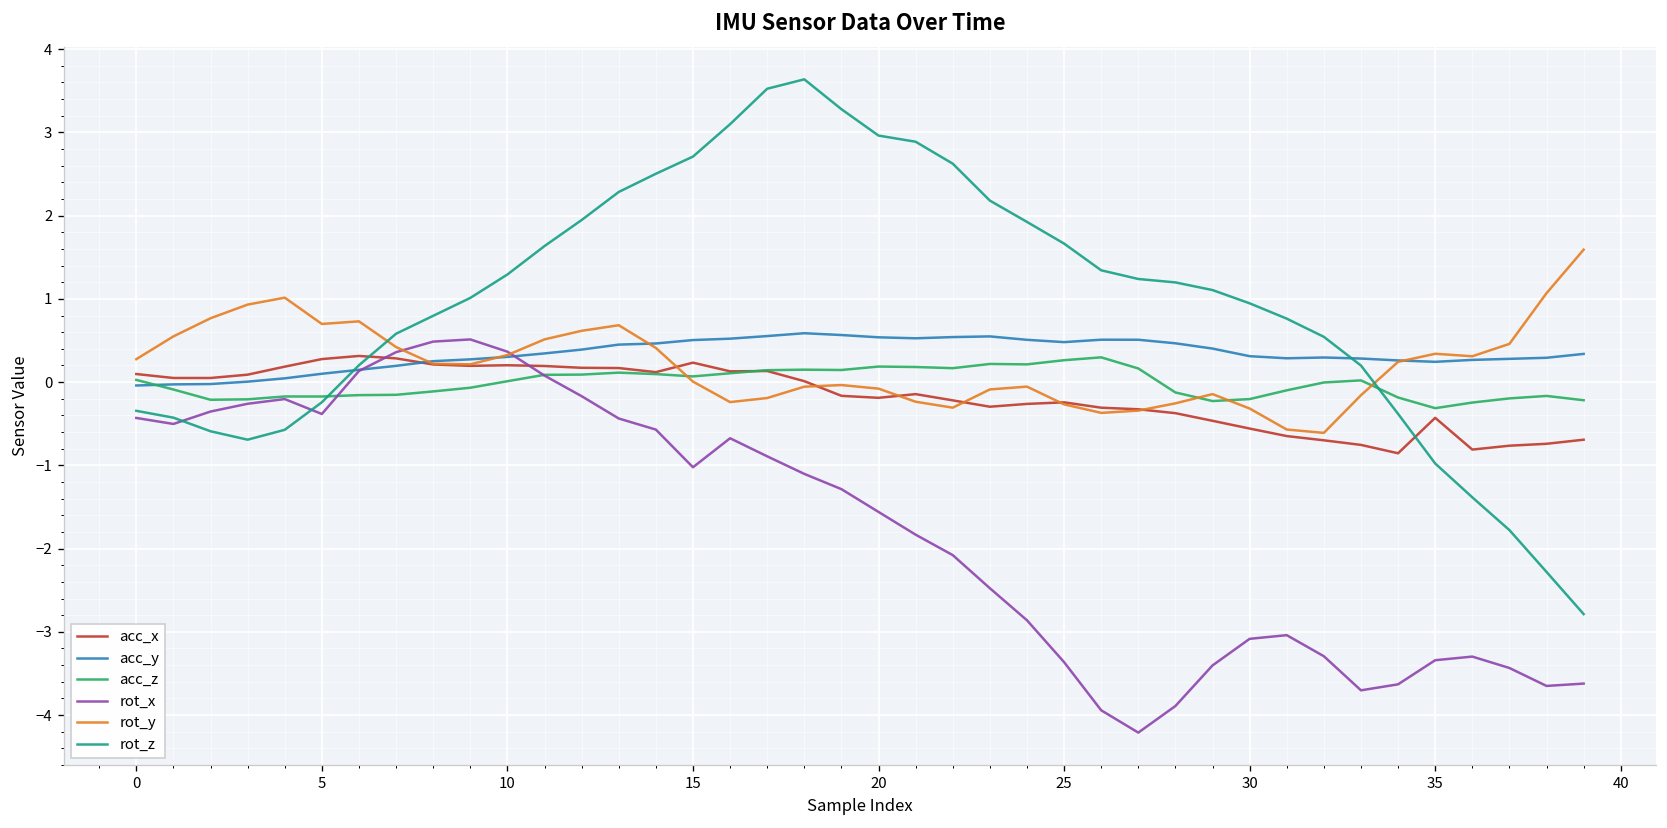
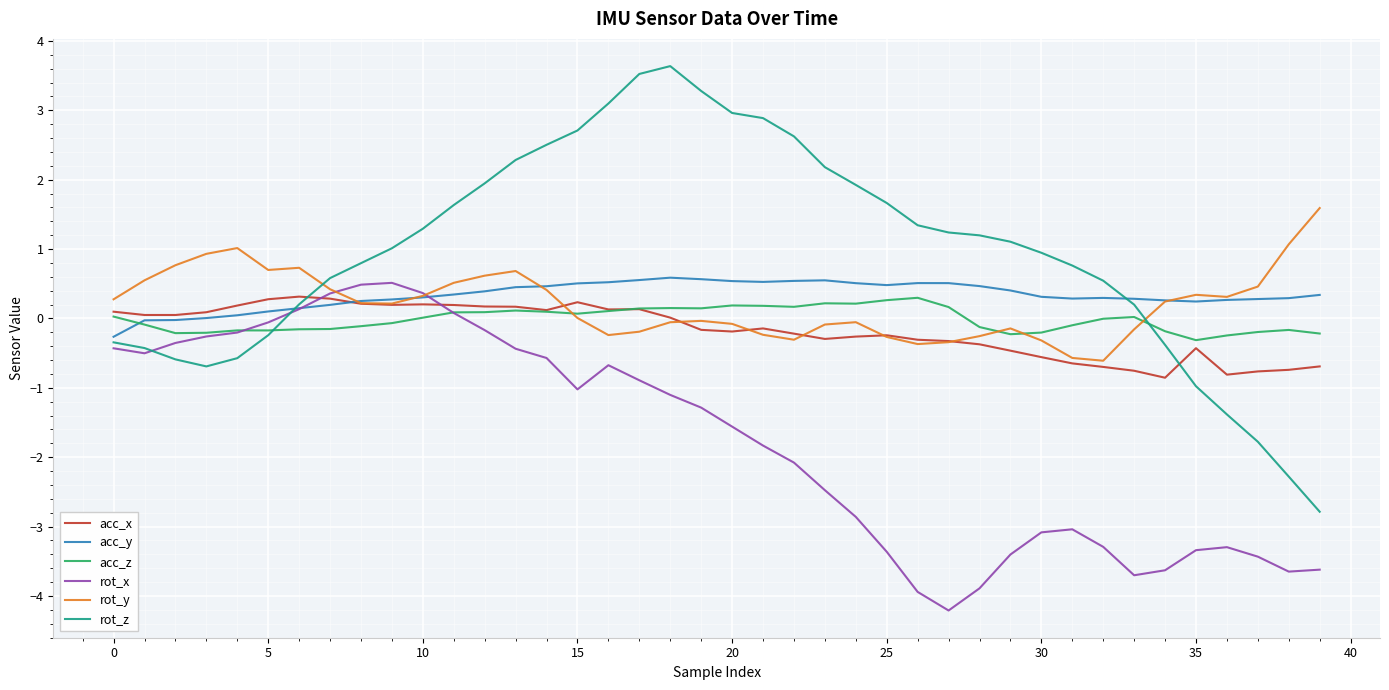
  {
    "acc_x": {
      "0": 0.1,
      "5": 0.3,
      "10": 0.2,
      "15": 0.2,
      "20": -0.2,
      "30": -0.6,
      "35": -0.4
    },
    "acc_y": {
-     "0": 0.0,
+     "0": -0.3,
      "5": 0.1,
      "15": 0.5,
      "20": 0.5,
      "25": 0.5,
      "30": 0.3,
      "35": 0.2
    },
    "rot_x": {
      "0": -0.4,
-     "5": -0.4,
+     "5": -0.1,
      "10": 0.4,
      "15": -1.0,
      "20": -1.6,
      "25": -3.4,
      "30": -3.1,
      "35": -3.3
    },
    "rot_y": {
      "0": 0.3,
      "5": 0.7,
      "15": 0.0,
      "20": -0.1,
      "30": -0.3,
      "35": 0.3
    }
  }
